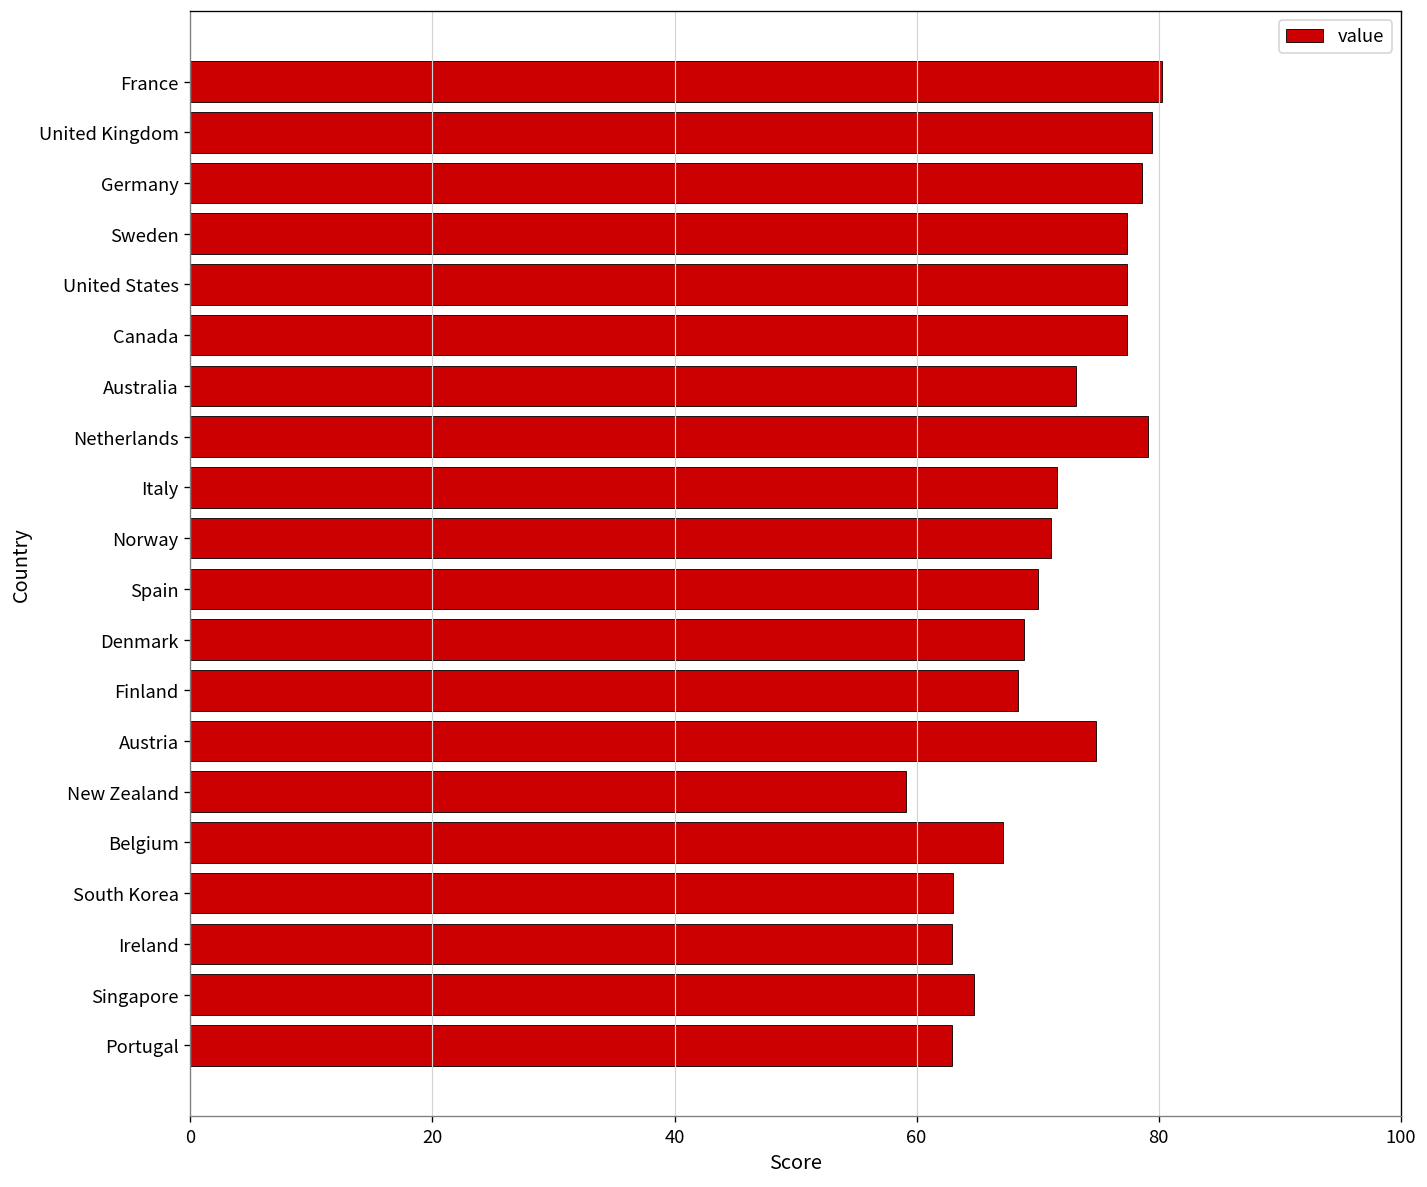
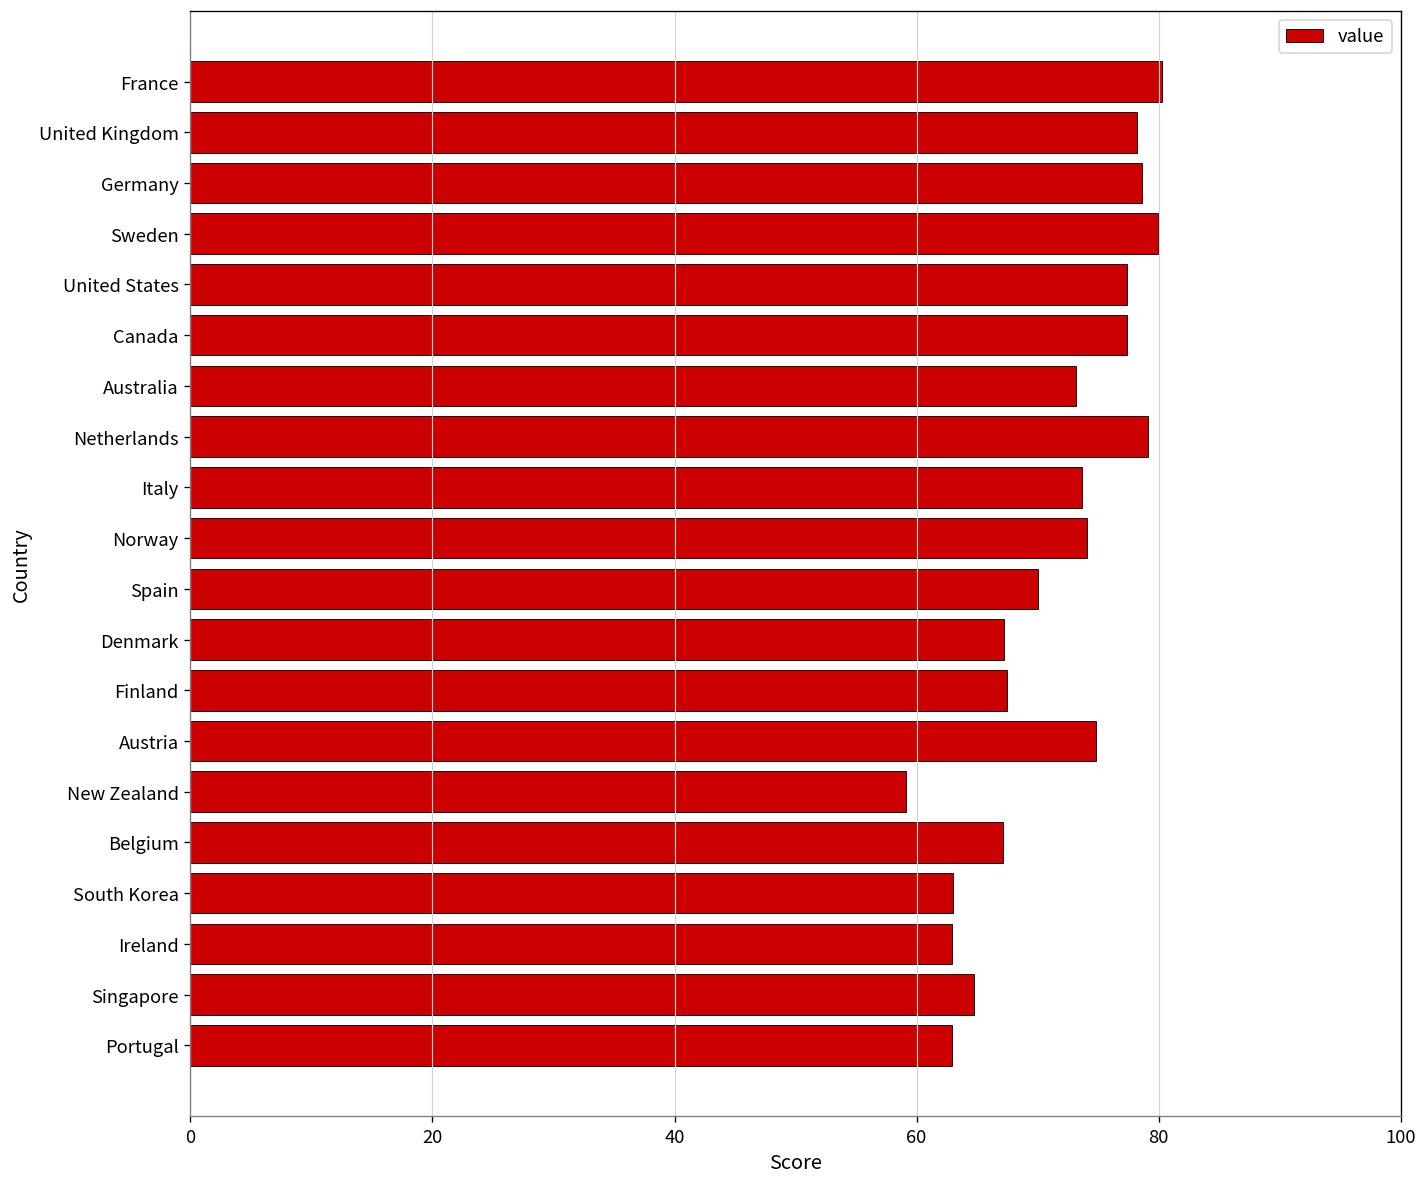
  {
    "France": 80.3,
-   "United Kingdom": 79.5,
+   "United Kingdom": 78.2,
    "Germany": 78.6,
-   "Sweden": 77.4,
+   "Sweden": 79.9,
    "United States": 77.4,
    "Canada": 77.4,
    "Australia": 73.2,
    "Netherlands": 79.1,
-   "Italy": 71.6,
-   "Norway": 71.1,
+   "Italy": 73.7,
+   "Norway": 74.0,
    "Spain": 70.1,
-   "Denmark": 68.9,
-   "Finland": 68.4,
+   "Denmark": 67.2,
+   "Finland": 67.5,
    "Austria": 74.8,
    "New Zealand": 59.1,
    "Belgium": 67.2,
    "South Korea": 63.0,
    "Ireland": 62.9,
    "Singapore": 64.8,
    "Portugal": 63.0
  }
